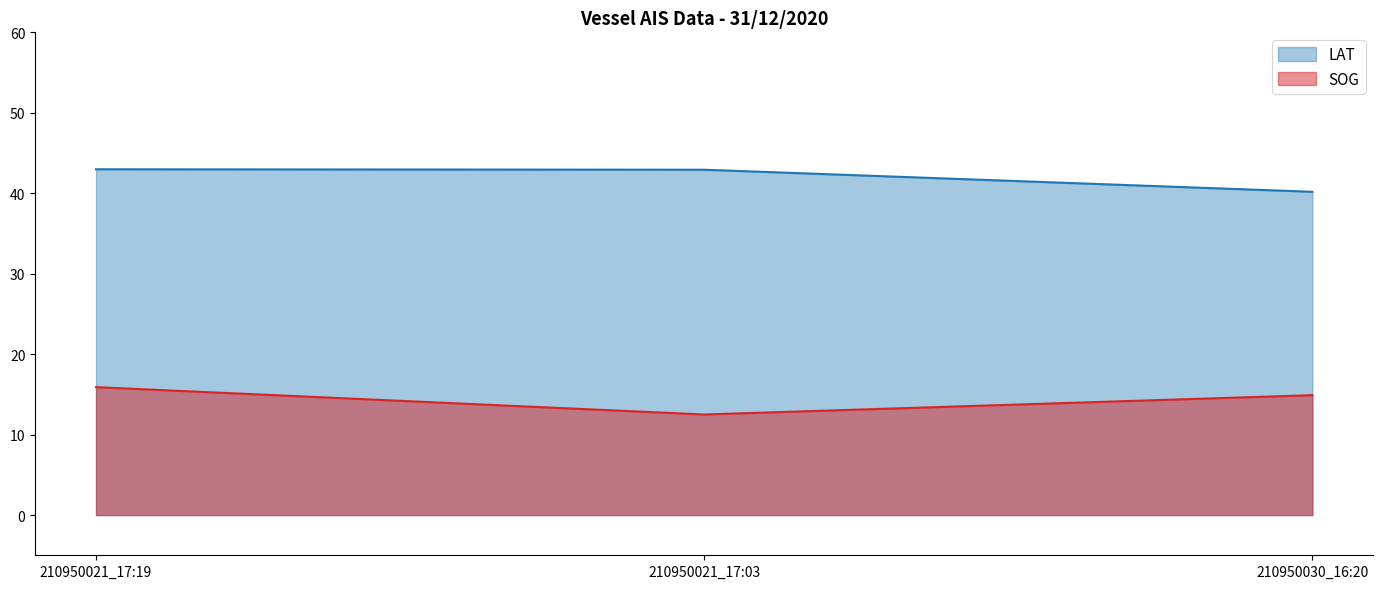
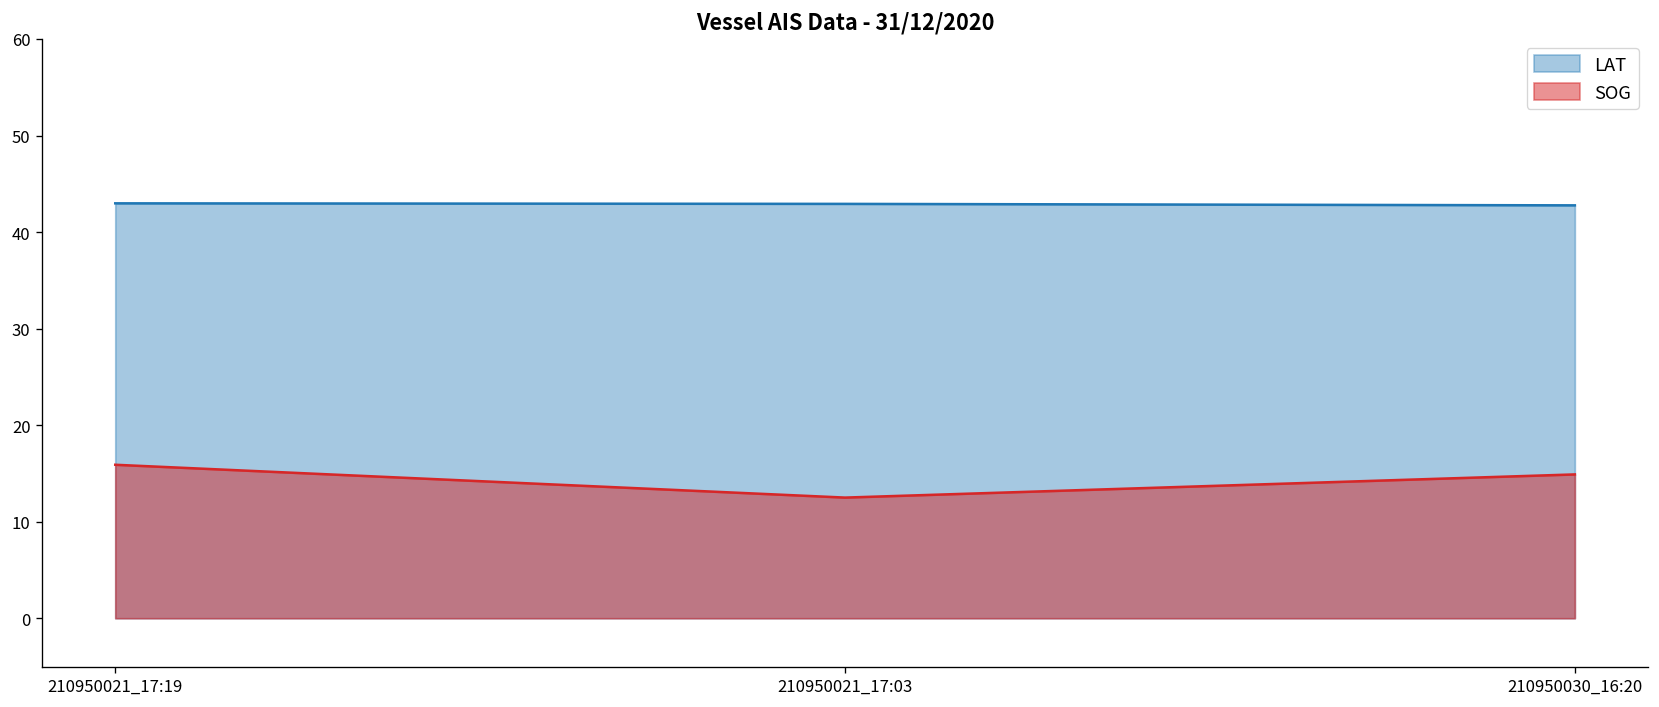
  {
    "LAT": {
      "210950021_17:19": 43,
      "210950021_17:03": 43,
-     "210950030_16:20": 40
+     "210950030_16:20": 43
    },
    "SOG": {
      "210950021_17:19": 16,
      "210950021_17:03": 13,
      "210950030_16:20": 15
    }
  }
